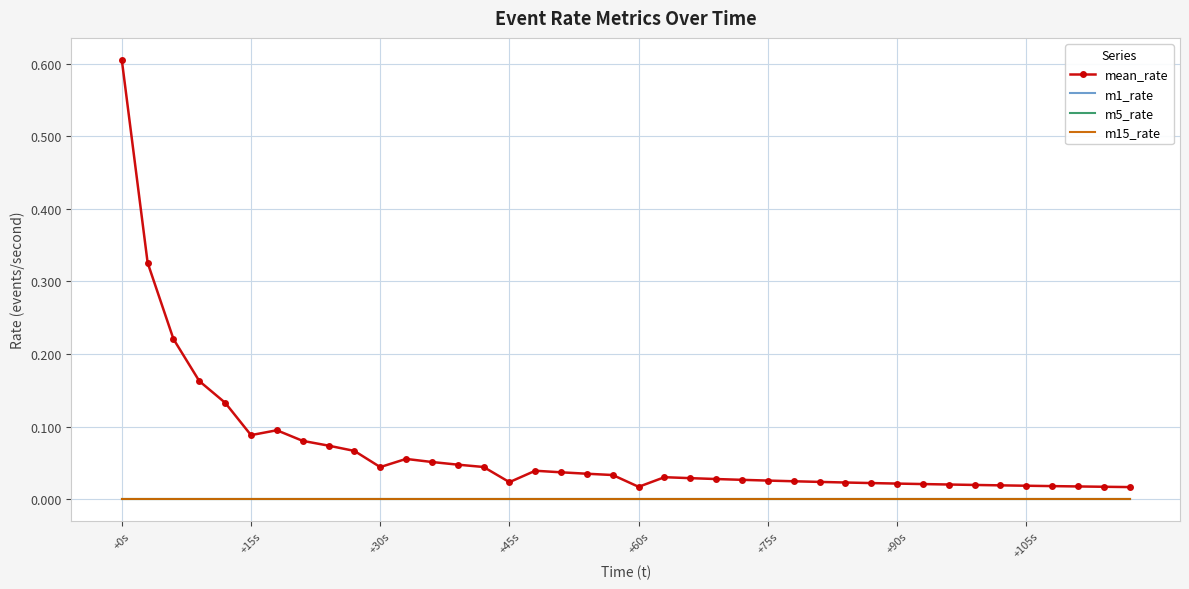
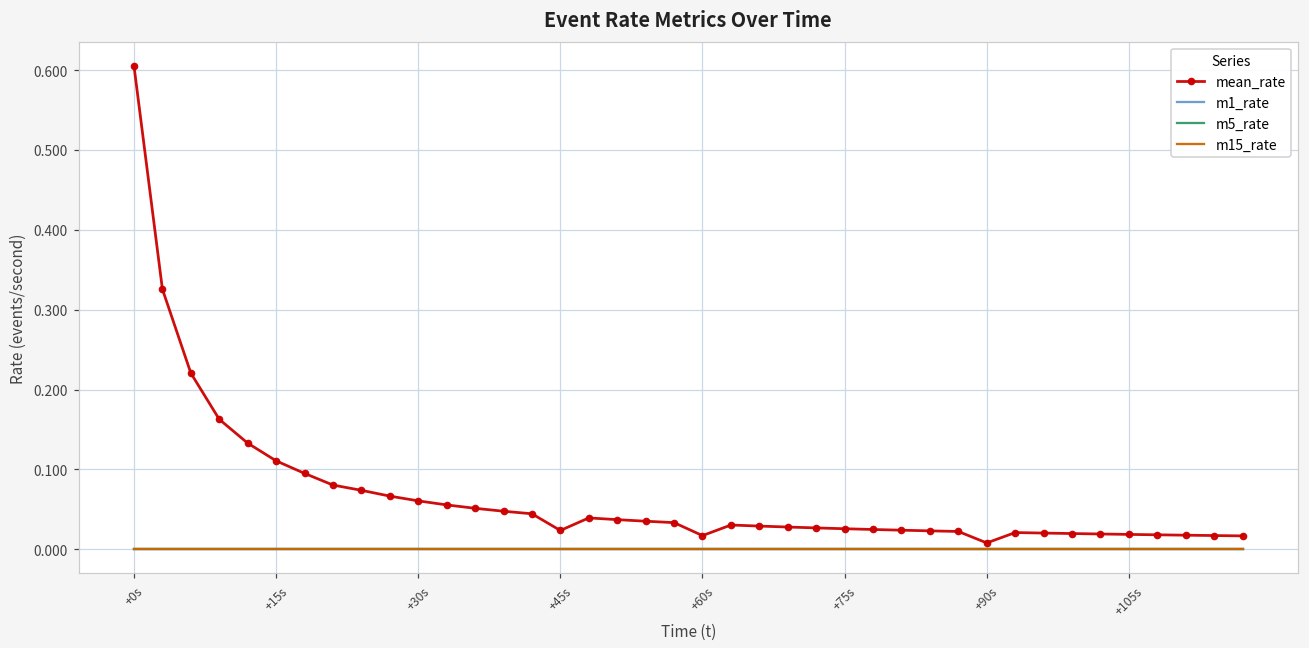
  {
    "mean_rate": {
      "+0s": 0.61,
-     "+15s": 0.09,
-     "+30s": 0.04,
+     "+15s": 0.11,
+     "+30s": 0.06,
      "+45s": 0.02,
      "+60s": 0.02,
      "+75s": 0.03,
-     "+90s": 0.02,
+     "+90s": 0.01,
      "+105s": 0.02
    },
    "m15_rate": {
      "+0s": 0.00,
      "+15s": 0.00,
      "+30s": 0.00,
      "+45s": 0.00,
      "+60s": 0.00,
      "+75s": 0.00,
      "+90s": 0.00,
      "+105s": 0.00
    }
  }
